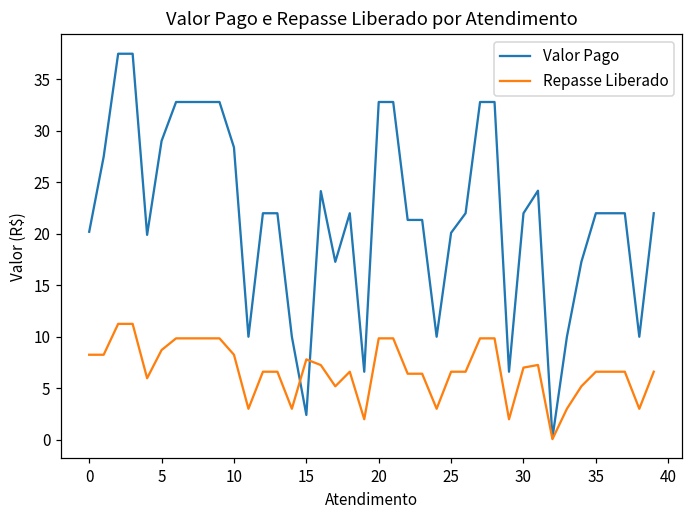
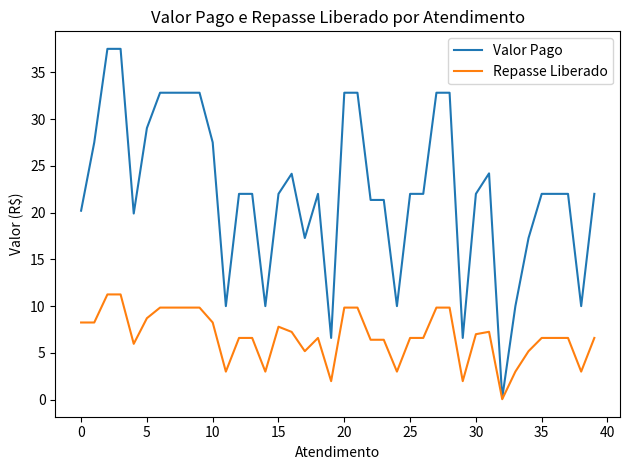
  {
    "Valor Pago": {
      "0": 20,
      "5": 29,
-     "10": 28.4,
-     "15": 2,
+     "10": 27.5,
+     "15": 22,
      "20": 33,
-     "25": 20,
+     "25": 22,
      "30": 22,
      "35": 22
    },
    "Repasse Liberado": {
      "0": 8,
      "5": 9,
      "10": 8,
      "15": 8,
      "20": 10,
      "25": 7,
      "30": 7,
      "35": 7
    }
  }
